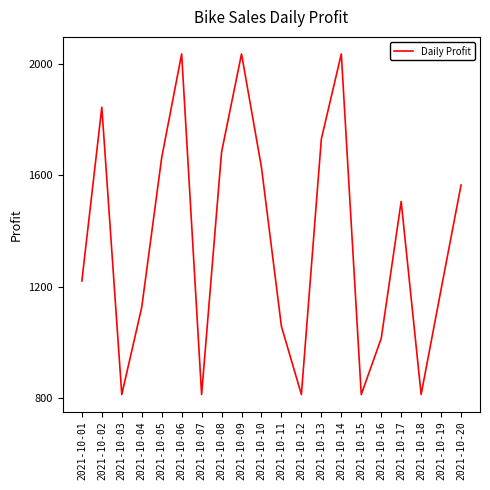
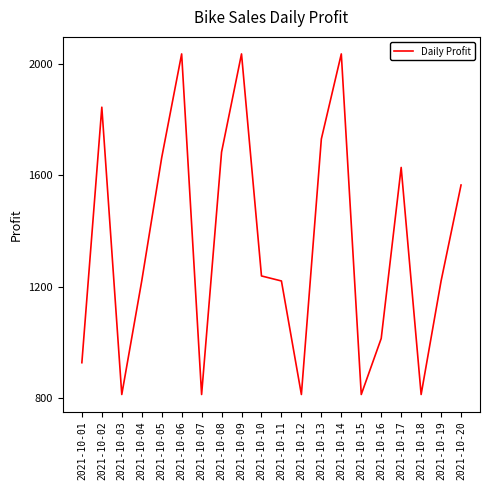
  {
-   "2021-10-01": 1220,
+   "2021-10-01": 930,
    "2021-10-02": 1840,
    "2021-10-03": 810,
-   "2021-10-04": 1130,
+   "2021-10-04": 1220,
    "2021-10-05": 1660,
    "2021-10-06": 2040,
    "2021-10-07": 810,
    "2021-10-08": 1680,
    "2021-10-09": 2040,
-   "2021-10-10": 1630,
-   "2021-10-11": 1060,
+   "2021-10-10": 1240,
+   "2021-10-11": 1220,
    "2021-10-12": 810,
    "2021-10-13": 1730,
    "2021-10-14": 2040,
    "2021-10-15": 810,
    "2021-10-16": 1020,
-   "2021-10-17": 1510,
+   "2021-10-17": 1630,
    "2021-10-18": 810,
-   "2021-10-19": 1190,
+   "2021-10-19": 1220,
    "2021-10-20": 1570
  }
